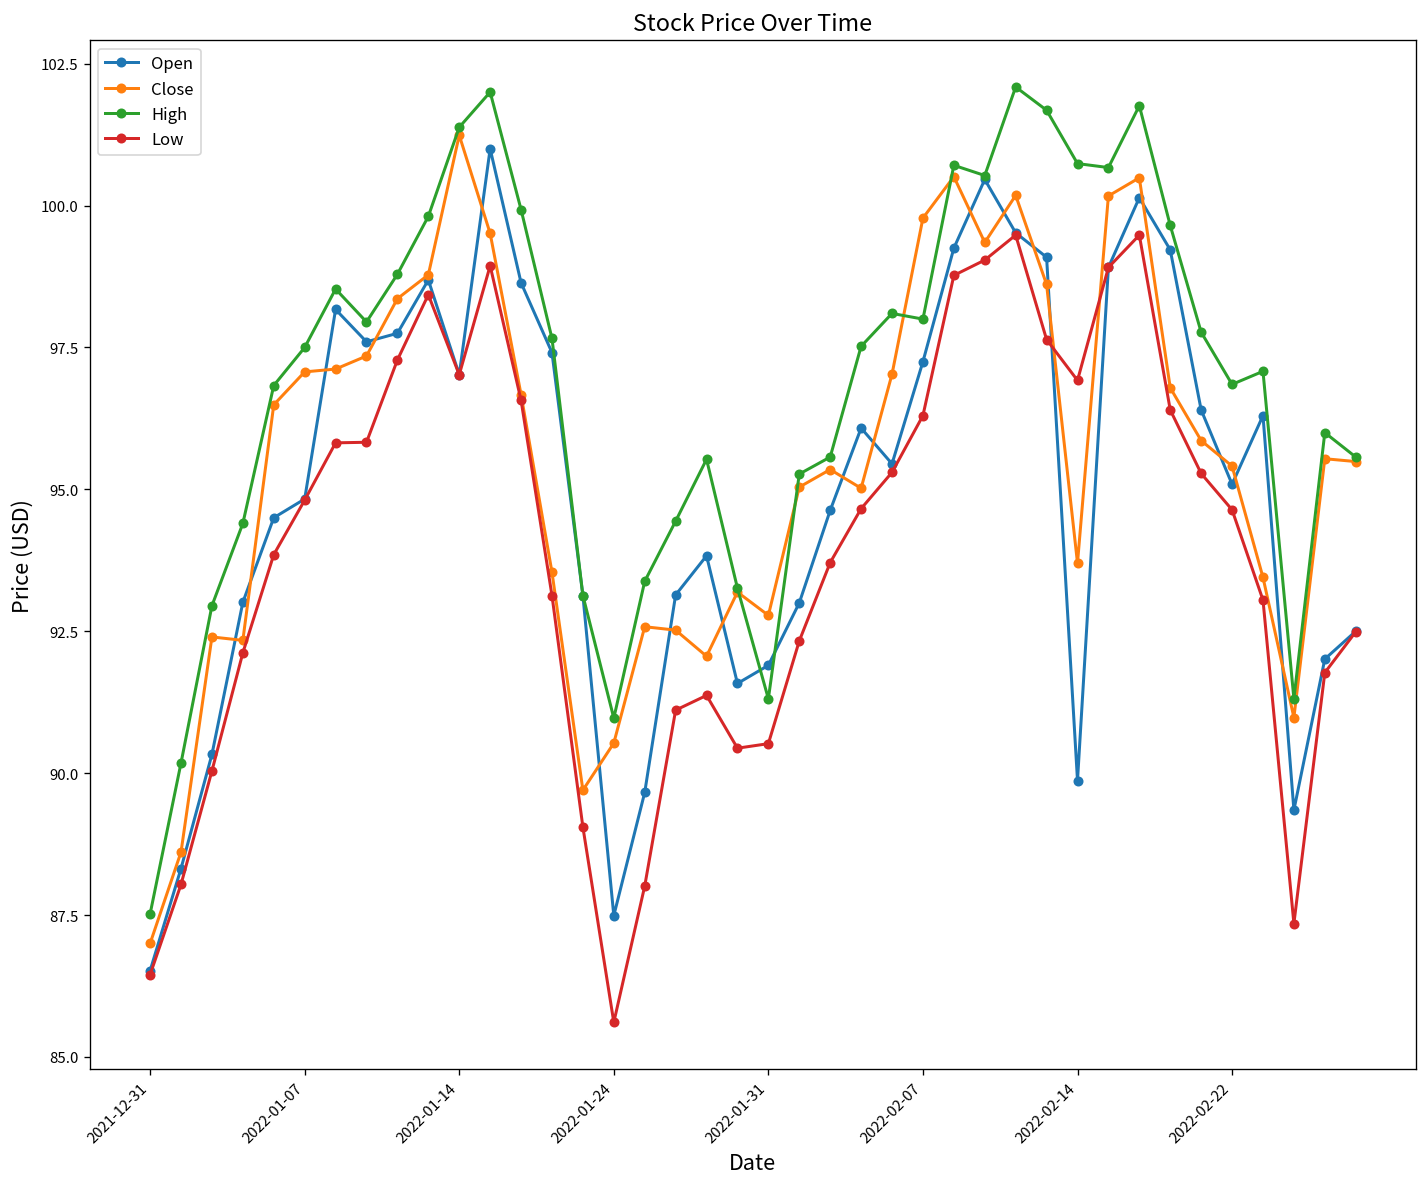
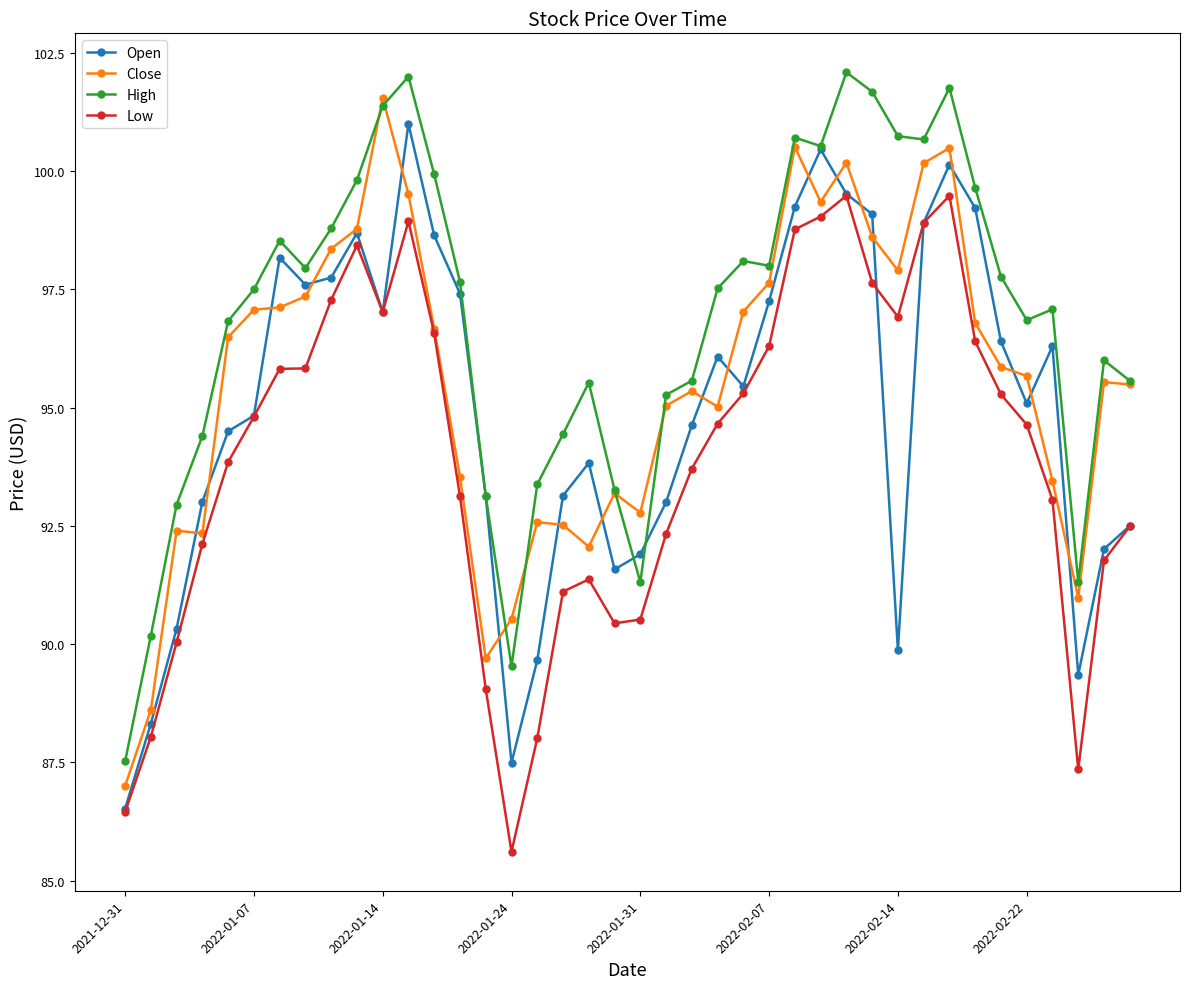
  {
    "Open": {
      "2021-12-31": 86.5,
      "2022-01-24": 87.5,
      "2022-01-31": 91.9,
      "2022-02-07": 97.3,
      "2022-02-14": 89.9,
      "2022-02-22": 95.1
    },
    "Close": {
      "2021-12-31": 87.0,
      "2022-01-07": 97.1,
-     "2022-01-14": 101.2,
+     "2022-01-14": 101.6,
      "2022-01-24": 90.5,
      "2022-01-31": 92.8,
-     "2022-02-07": 99.8,
-     "2022-02-14": 93.7,
-     "2022-02-22": 95.4
+     "2022-02-07": 97.6,
+     "2022-02-14": 97.9,
+     "2022-02-22": 95.7
    },
    "High": {
      "2021-12-31": 87.5,
      "2022-01-07": 97.5,
      "2022-01-14": 101.4,
-     "2022-01-24": 91.0,
+     "2022-01-24": 89.5,
      "2022-01-31": 91.3,
      "2022-02-07": 98.0,
      "2022-02-14": 100.7,
      "2022-02-22": 96.9
    },
    "Low": {
      "2021-12-31": 86.5,
      "2022-01-24": 85.6,
      "2022-01-31": 90.5,
      "2022-02-07": 96.3,
      "2022-02-14": 96.9,
      "2022-02-22": 94.6
    }
  }
